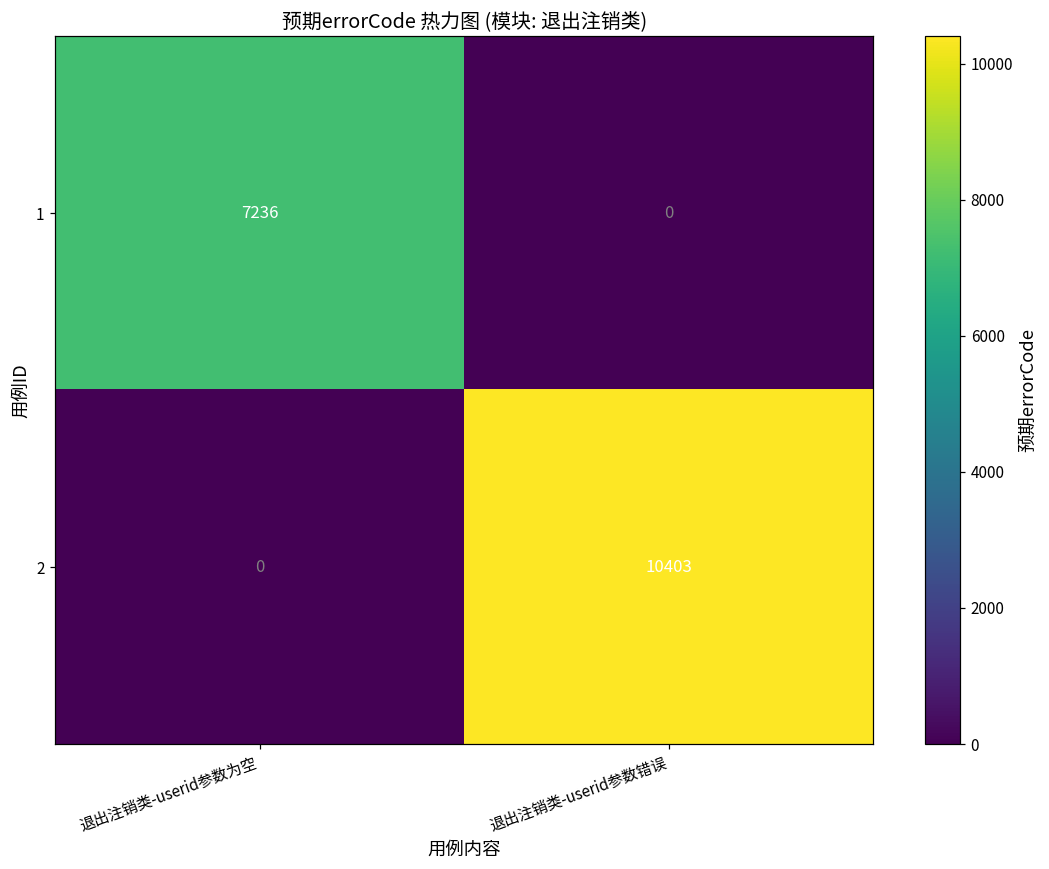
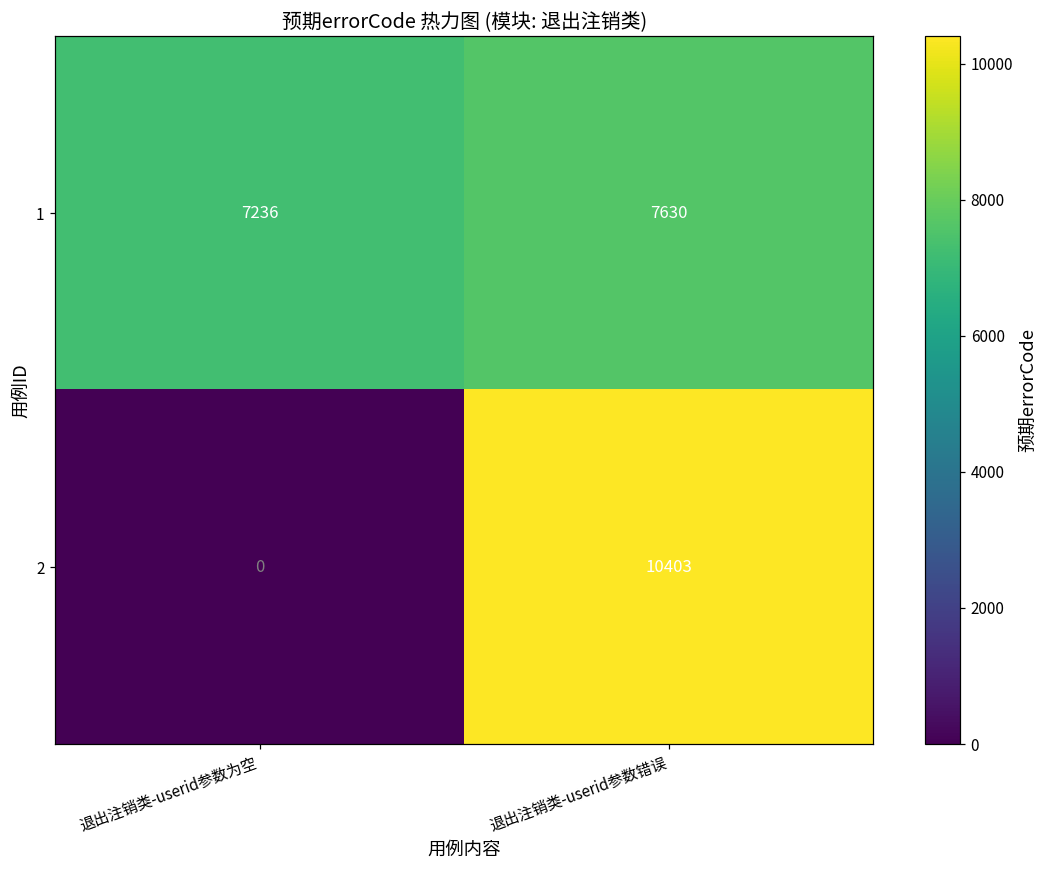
  {
    "1": {
      "退出注销类-userid参数为空": 7236,
-     "退出注销类-userid参数错误": 0
+     "退出注销类-userid参数错误": 7630
    },
    "2": {
      "退出注销类-userid参数为空": 0,
      "退出注销类-userid参数错误": 10403
    }
  }
